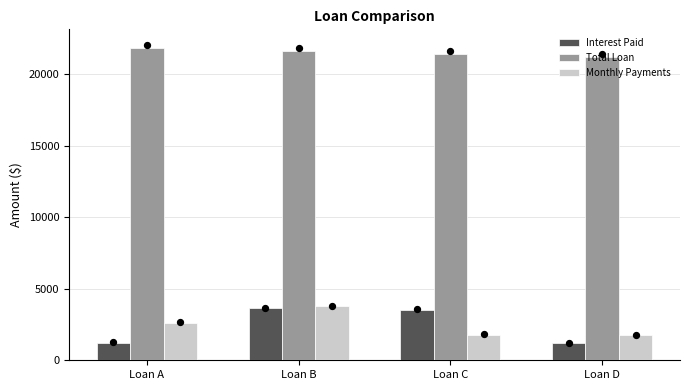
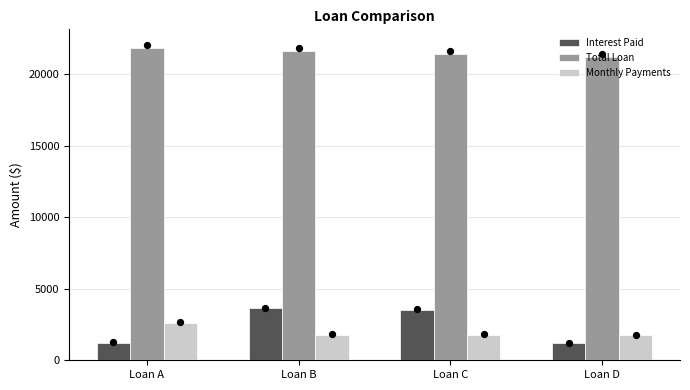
  {
    "Interest Paid": {
      "Loan A": 1200,
      "Loan B": 3600,
      "Loan C": 3500,
      "Loan D": 1200
    },
    "Total Loan": {
      "Loan A": 21800,
      "Loan B": 21600,
      "Loan C": 21400,
      "Loan D": 21200
    },
    "Monthly Payments": {
      "Loan A": 2600,
-     "Loan B": 3800,
+     "Loan B": 1800,
      "Loan C": 1800,
      "Loan D": 1800
    }
  }
